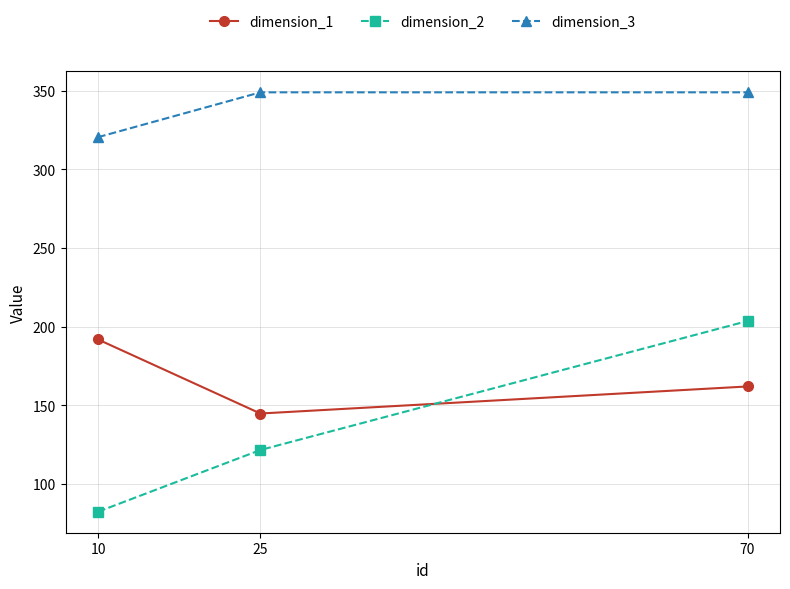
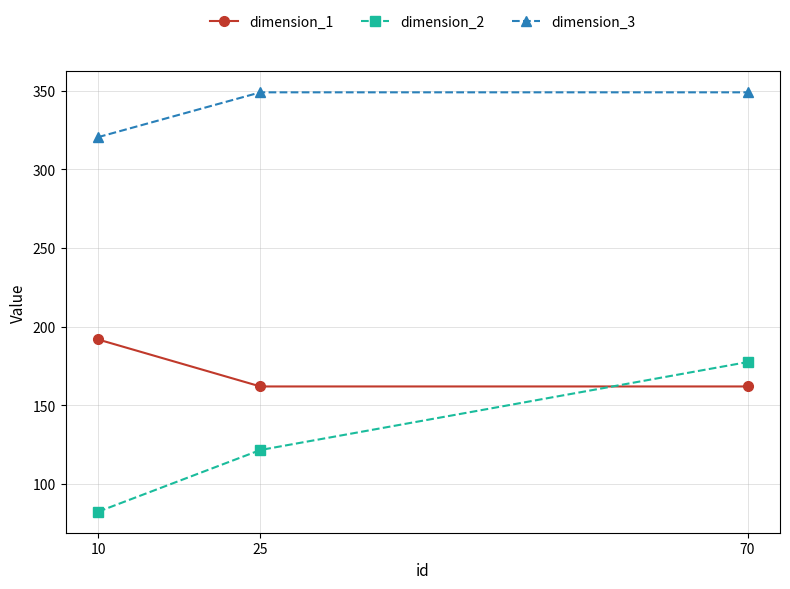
  {
    "dimension_1": {
      "10": 192,
-     "25": 145,
+     "25": 162,
      "70": 162
    },
    "dimension_2": {
      "10": 82,
      "25": 122,
-     "70": 204
+     "70": 178
    },
    "dimension_3": {
      "10": 320,
      "25": 349,
      "70": 349
    }
  }
